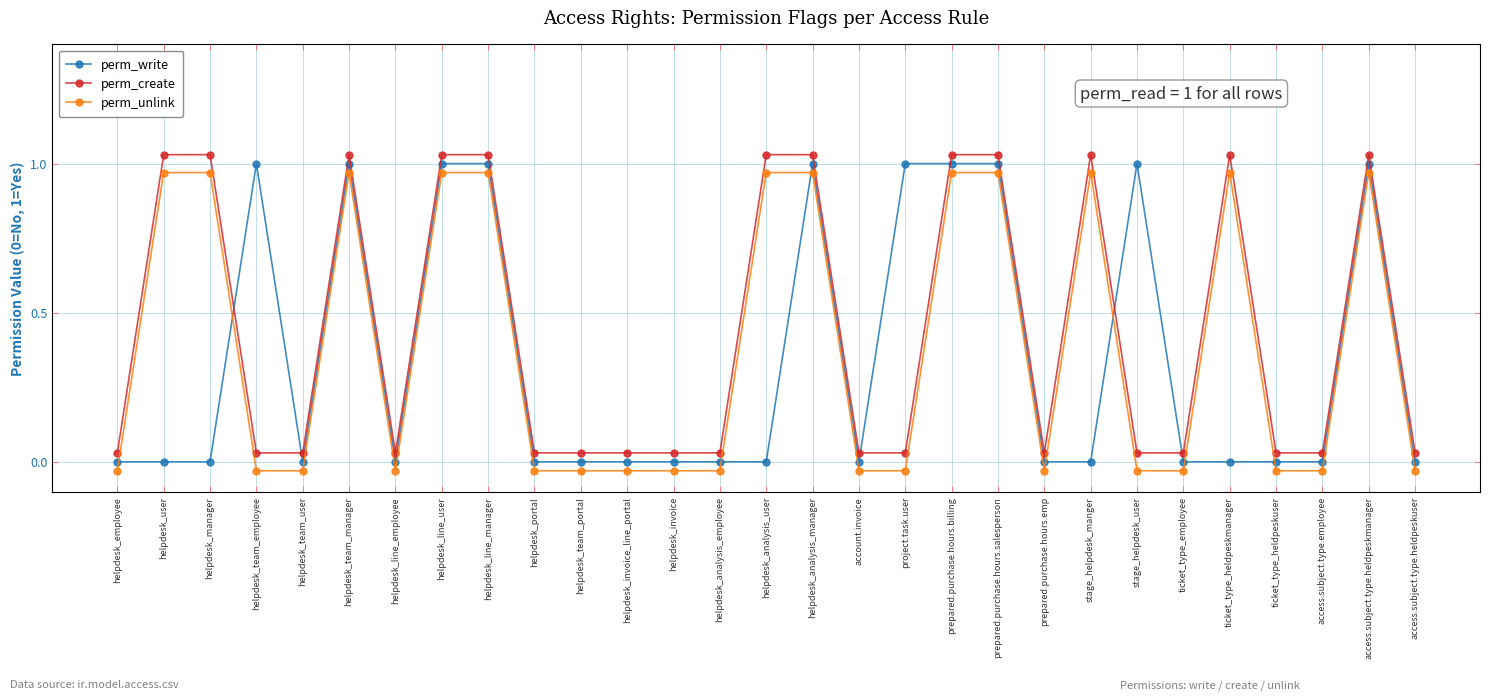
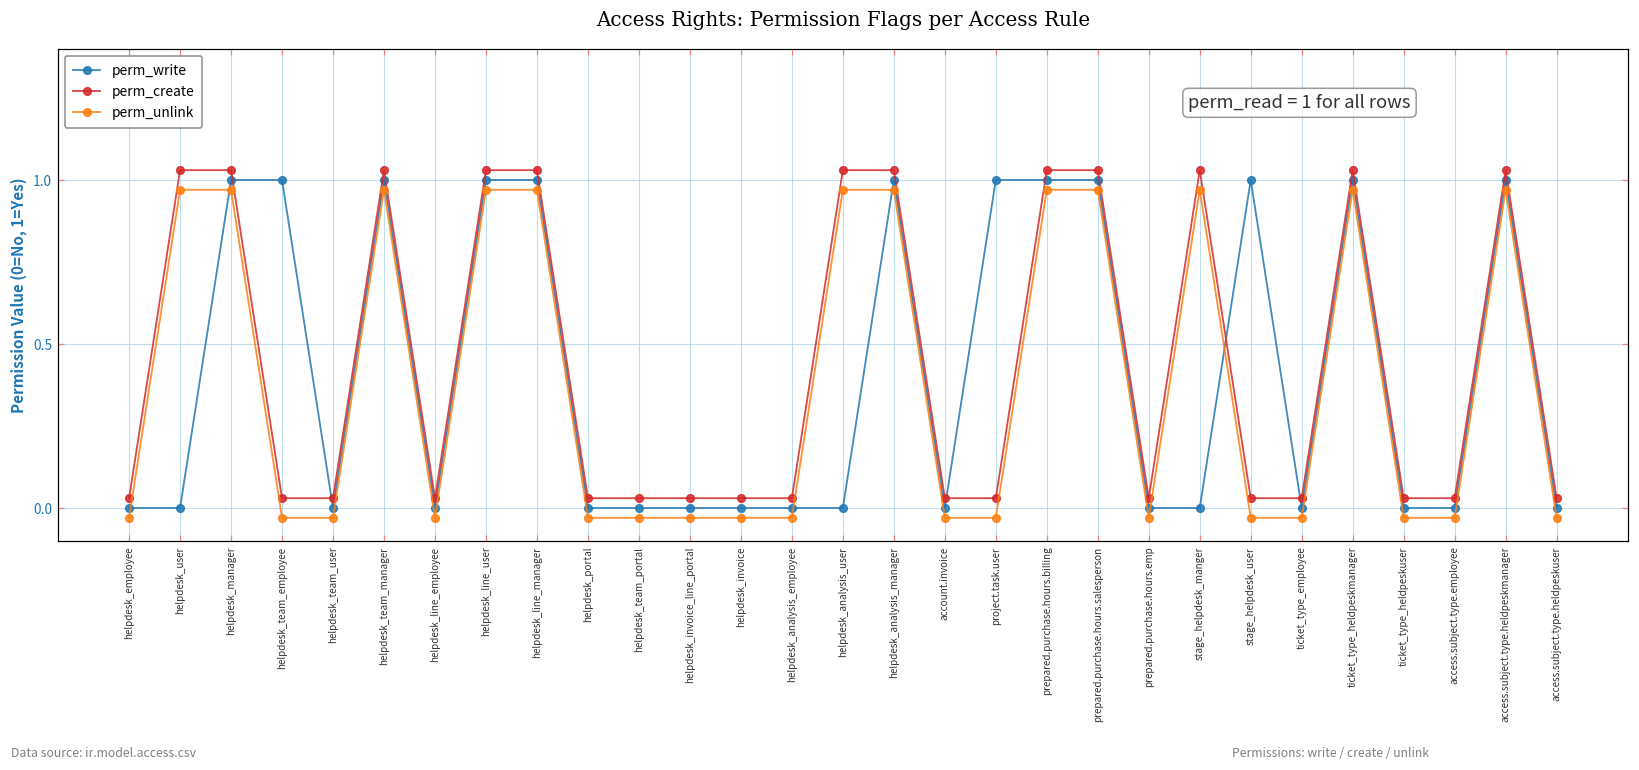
  {
    "perm_write": {
      "helpdesk_employee": 0,
      "helpdesk_user": 0,
-     "helpdesk_manager": 0,
+     "helpdesk_manager": 1,
      "helpdesk_team_employee": 1,
      "helpdesk_team_user": 0,
      "helpdesk_team_manager": 1,
      "helpdesk_line_employee": 0,
      "helpdesk_line_user": 1,
      "helpdesk_line_manager": 1,
      "helpdesk_portal": 0,
      "helpdesk_team_portal": 0,
      "helpdesk_invoice_line_portal": 0,
      "helpdesk_invoice": 0,
      "helpdesk_analysis_employee": 0,
      "helpdesk_analysis_user": 0,
      "helpdesk_analysis_manager": 1,
      "account.invoice": 0,
      "project.task.user": 1,
      "prepared.purchase.hours.billing": 1,
      "prepared.purchase.hours.salesperson": 1,
      "prepared.purchase.hours.emp": 0,
      "stage_helpdesk_manger": 0,
      "stage_helpdesk_user": 1,
      "ticket_type_employee": 0,
-     "ticket_type_heldpeskmanager": 0,
+     "ticket_type_heldpeskmanager": 1,
      "ticket_type_heldpeskuser": 0,
      "access.subject.type.employee": 0,
      "access.subject.type.heldpeskmanager": 1,
      "access.subject.type.heldpeskuser": 0
    },
    "perm_create": {
      "helpdesk_employee": 0.03,
      "helpdesk_user": 1.03,
      "helpdesk_manager": 1.03,
      "helpdesk_team_employee": 0.03,
      "helpdesk_team_user": 0.03,
      "helpdesk_team_manager": 1.03,
      "helpdesk_line_employee": 0.03,
      "helpdesk_line_user": 1.03,
      "helpdesk_line_manager": 1.03,
      "helpdesk_portal": 0.03,
      "helpdesk_team_portal": 0.03,
      "helpdesk_invoice_line_portal": 0.03,
      "helpdesk_invoice": 0.03,
      "helpdesk_analysis_employee": 0.03,
      "helpdesk_analysis_user": 1.03,
      "helpdesk_analysis_manager": 1.03,
      "account.invoice": 0.03,
      "project.task.user": 0.03,
      "prepared.purchase.hours.billing": 1.03,
      "prepared.purchase.hours.salesperson": 1.03,
      "prepared.purchase.hours.emp": 0.03,
      "stage_helpdesk_manger": 1.03,
      "stage_helpdesk_user": 0.03,
      "ticket_type_employee": 0.03,
      "ticket_type_heldpeskmanager": 1.03,
      "ticket_type_heldpeskuser": 0.03,
      "access.subject.type.employee": 0.03,
      "access.subject.type.heldpeskmanager": 1.03,
      "access.subject.type.heldpeskuser": 0.03
    },
    "perm_unlink": {
      "helpdesk_employee": -0.03,
      "helpdesk_user": 0.97,
      "helpdesk_manager": 0.97,
      "helpdesk_team_employee": -0.03,
      "helpdesk_team_user": -0.03,
      "helpdesk_team_manager": 0.97,
      "helpdesk_line_employee": -0.03,
      "helpdesk_line_user": 0.97,
      "helpdesk_line_manager": 0.97,
      "helpdesk_portal": -0.03,
      "helpdesk_team_portal": -0.03,
      "helpdesk_invoice_line_portal": -0.03,
      "helpdesk_invoice": -0.03,
      "helpdesk_analysis_employee": -0.03,
      "helpdesk_analysis_user": 0.97,
      "helpdesk_analysis_manager": 0.97,
      "account.invoice": -0.03,
      "project.task.user": -0.03,
      "prepared.purchase.hours.billing": 0.97,
      "prepared.purchase.hours.salesperson": 0.97,
      "prepared.purchase.hours.emp": -0.03,
      "stage_helpdesk_manger": 0.97,
      "stage_helpdesk_user": -0.03,
      "ticket_type_employee": -0.03,
      "ticket_type_heldpeskmanager": 0.97,
      "ticket_type_heldpeskuser": -0.03,
      "access.subject.type.employee": -0.03,
      "access.subject.type.heldpeskmanager": 0.97,
      "access.subject.type.heldpeskuser": -0.03
    }
  }
